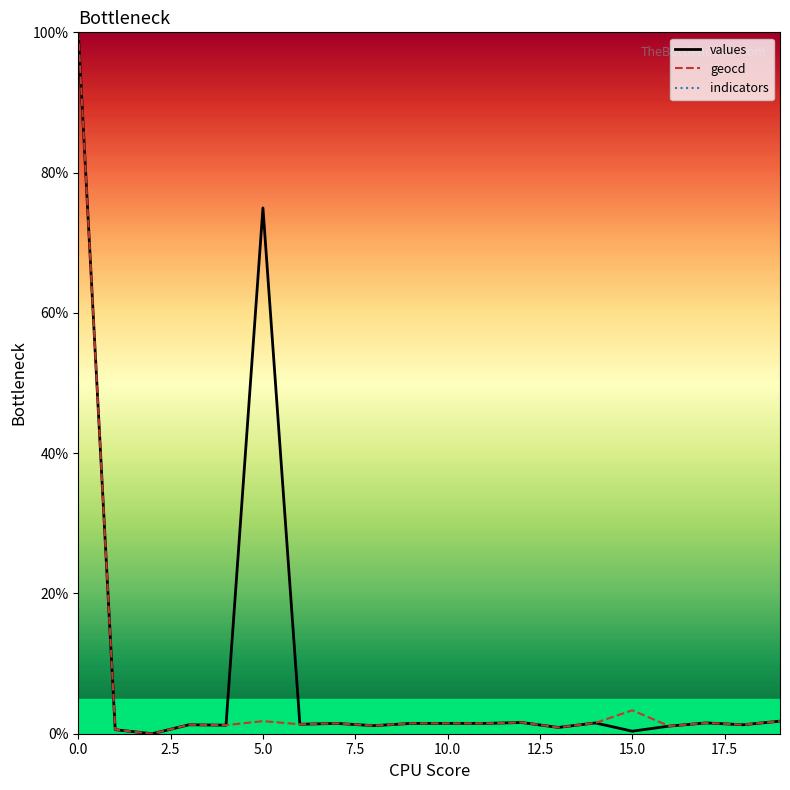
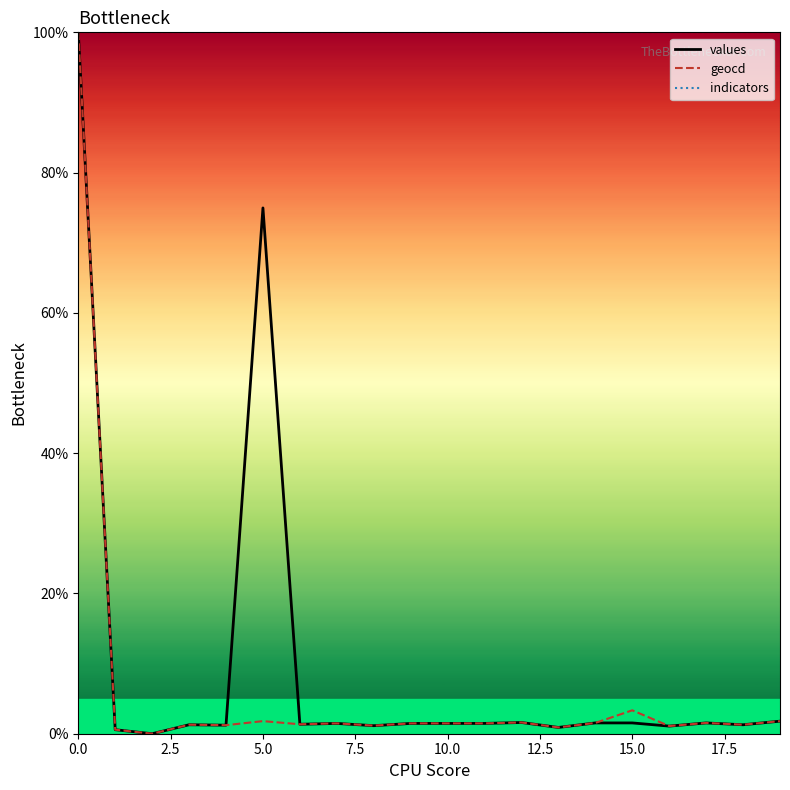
  {
    "values": {
      "5.0": "75%",
-     "15.0": "0%"
+     "15.0": "2%"
    },
    "geocd": {
      "5.0": "2%",
      "15.0": "3%"
    },
    "indicators": {
      "5.0": "100%",
      "10.0": "100%",
      "15.0": "100%"
    }
  }
